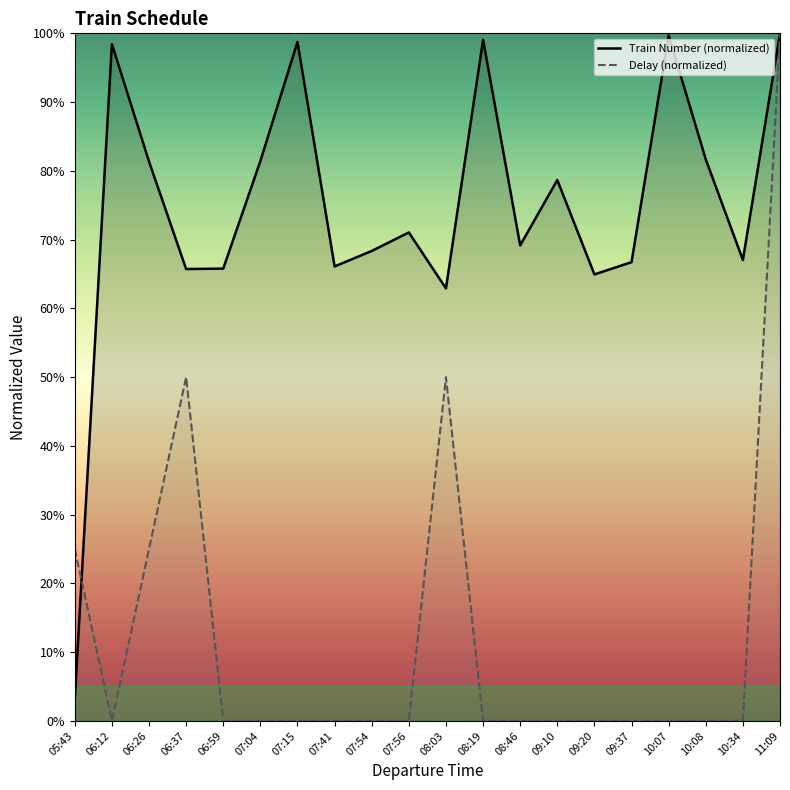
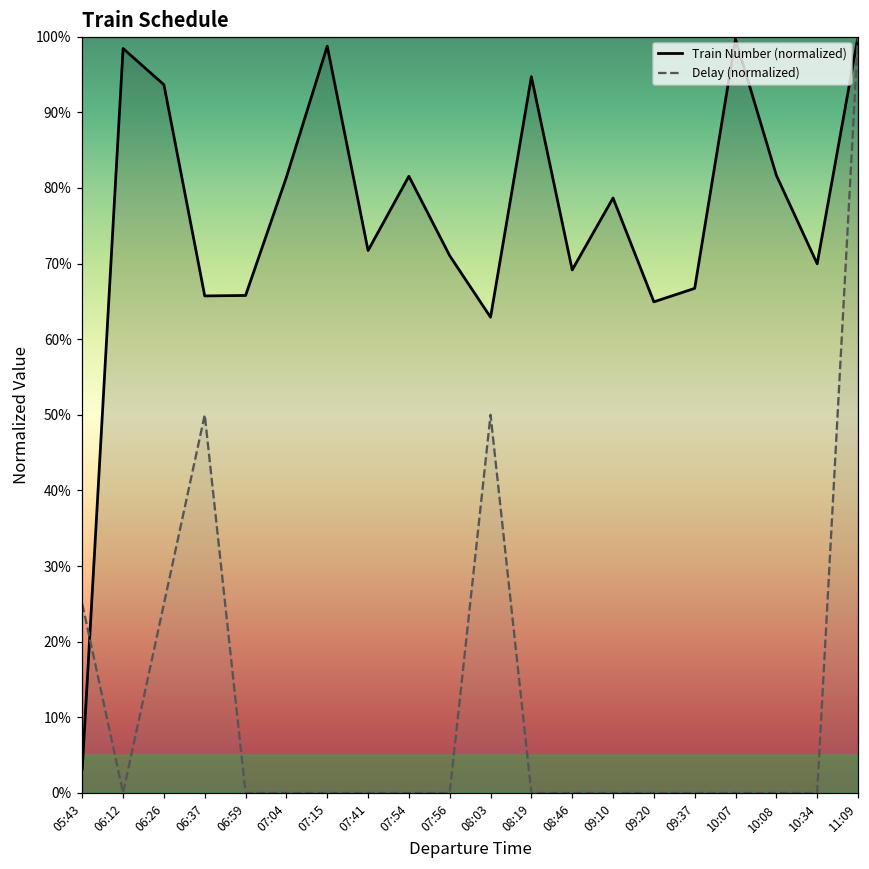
  {
    "Train Number (normalized)": {
      "05:43": "3%",
      "06:12": "98%",
-     "06:26": "81%",
+     "06:26": "94%",
      "06:37": "66%",
      "06:59": "66%",
      "07:04": "81%",
      "07:15": "99%",
-     "07:41": "66%",
-     "07:54": "68%",
+     "07:41": "72%",
+     "07:54": "82%",
      "07:56": "71%",
      "08:03": "63%",
-     "08:19": "99%",
+     "08:19": "95%",
      "08:46": "69%",
      "09:10": "79%",
      "09:20": "65%",
      "09:37": "67%",
      "10:07": "100%",
      "10:08": "82%",
-     "10:34": "67%"
+     "10:34": "70%"
    },
    "Delay (normalized)": {
      "05:43": "25%",
      "06:12": "0%",
      "06:26": "25%",
      "06:37": "50%",
      "06:59": "0%",
      "07:04": "0%",
      "07:15": "0%",
      "07:41": "0%",
      "07:54": "0%",
      "07:56": "0%",
      "08:03": "50%",
      "08:19": "0%",
      "08:46": "0%",
      "09:10": "0%",
      "09:20": "0%",
      "09:37": "0%",
      "10:07": "0%",
      "10:08": "0%",
      "10:34": "0%"
    }
  }
